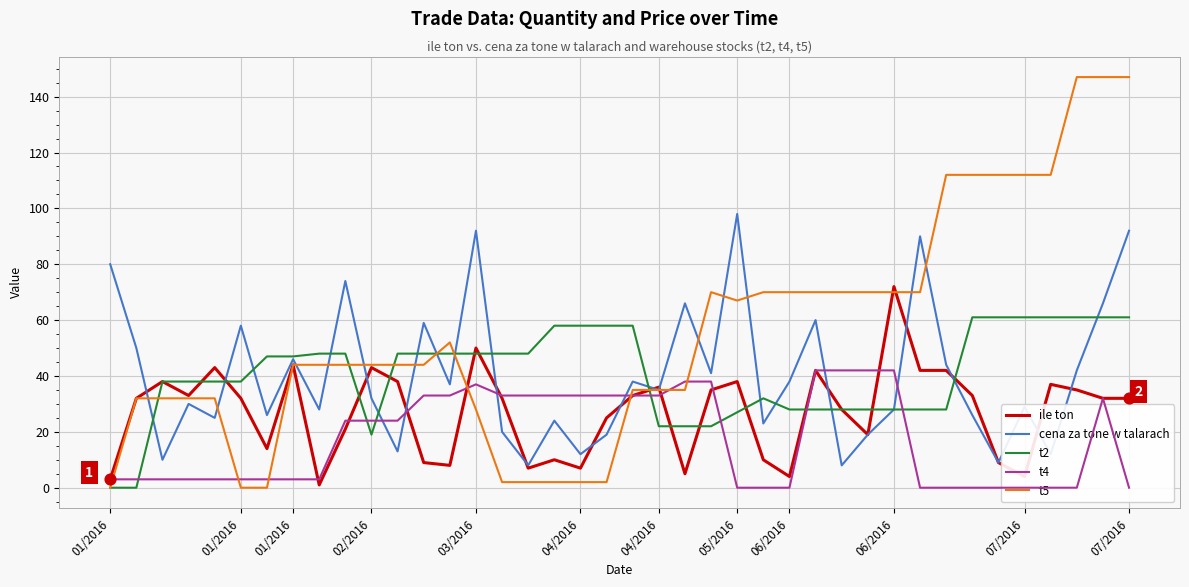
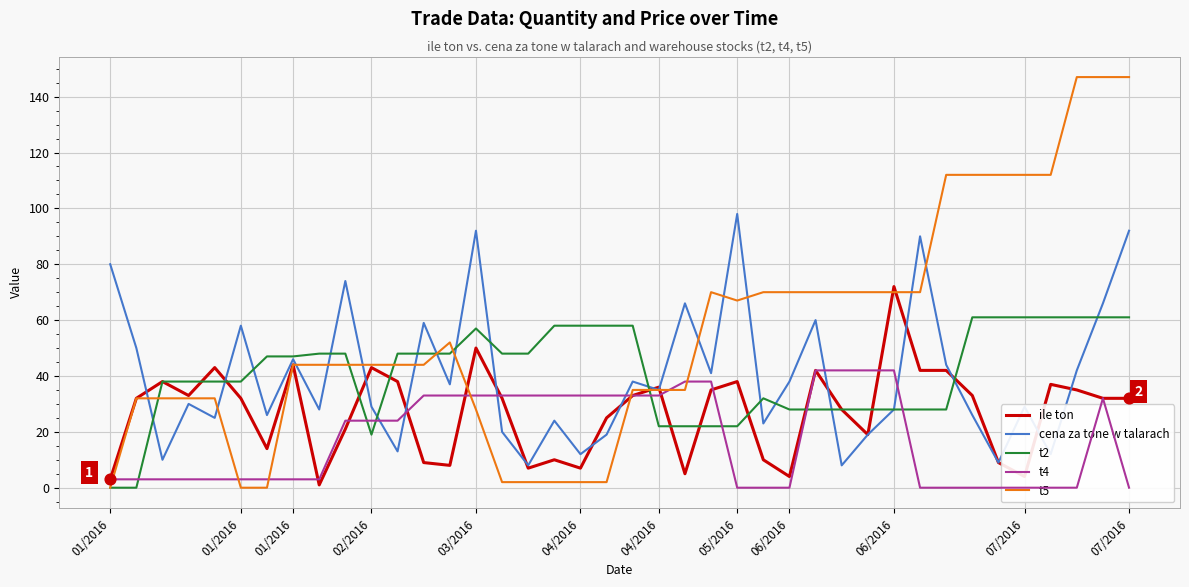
  {
    "cena za tone w talarach": {
-     "02/2016": 32,
+     "02/2016": 29,
      "03/2016": 92,
      "05/2016": 98
    },
    "t2": {
      "02/2016": 19,
-     "03/2016": 48,
-     "05/2016": 27
+     "03/2016": 57,
+     "05/2016": 22
    },
    "t4": {
      "02/2016": 24,
-     "03/2016": 37,
+     "03/2016": 33,
      "05/2016": 0
    },
    "t5": {
      "02/2016": 44,
      "03/2016": 28,
      "05/2016": 67
    }
  }
